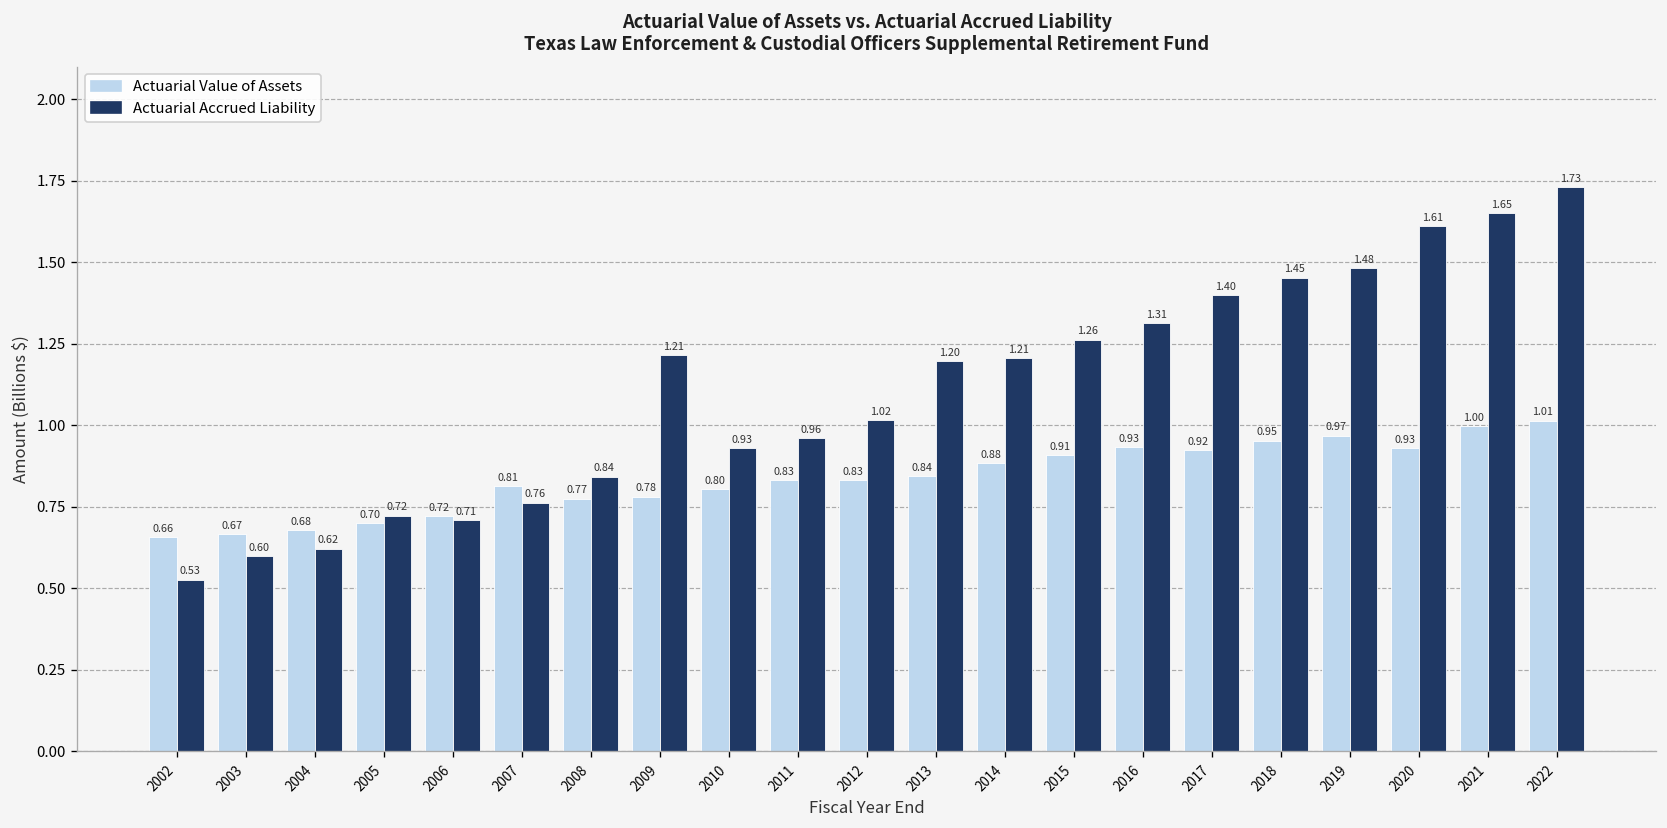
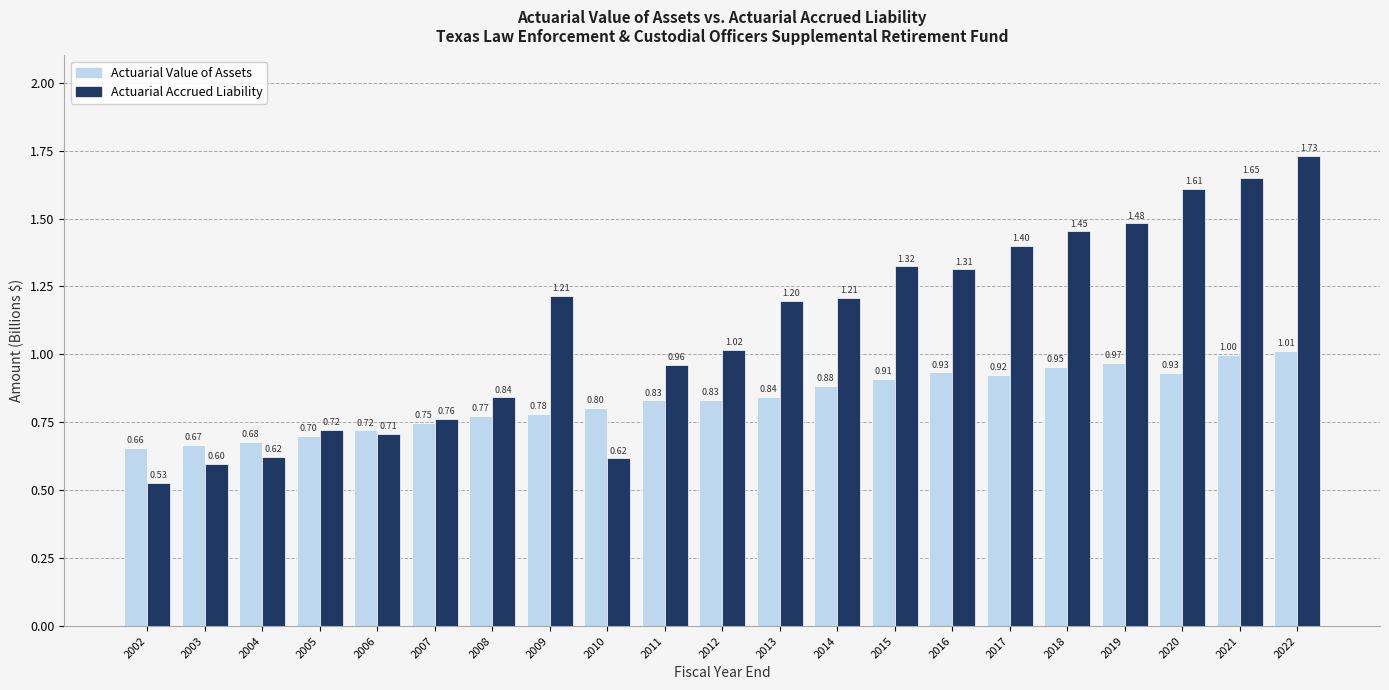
  {
    "Actuarial Value of Assets": {
      "2002": 0.66,
      "2003": 0.67,
      "2004": 0.68,
      "2005": 0.70,
      "2006": 0.72,
-     "2007": 0.81,
+     "2007": 0.75,
      "2008": 0.77,
      "2009": 0.78,
      "2010": 0.80,
      "2011": 0.83,
      "2012": 0.83,
      "2013": 0.84,
      "2014": 0.88,
      "2015": 0.91,
      "2016": 0.93,
      "2017": 0.92,
      "2018": 0.95,
      "2019": 0.97,
      "2020": 0.93,
      "2021": 1.00,
      "2022": 1.01
    },
    "Actuarial Accrued Liability": {
      "2002": 0.53,
      "2003": 0.60,
      "2004": 0.62,
      "2005": 0.72,
      "2006": 0.71,
      "2007": 0.76,
      "2008": 0.84,
      "2009": 1.21,
-     "2010": 0.93,
+     "2010": 0.62,
      "2011": 0.96,
      "2012": 1.02,
      "2013": 1.20,
      "2014": 1.21,
-     "2015": 1.26,
+     "2015": 1.32,
      "2016": 1.31,
      "2017": 1.40,
      "2018": 1.45,
      "2019": 1.48,
      "2020": 1.61,
      "2021": 1.65,
      "2022": 1.73
    }
  }
